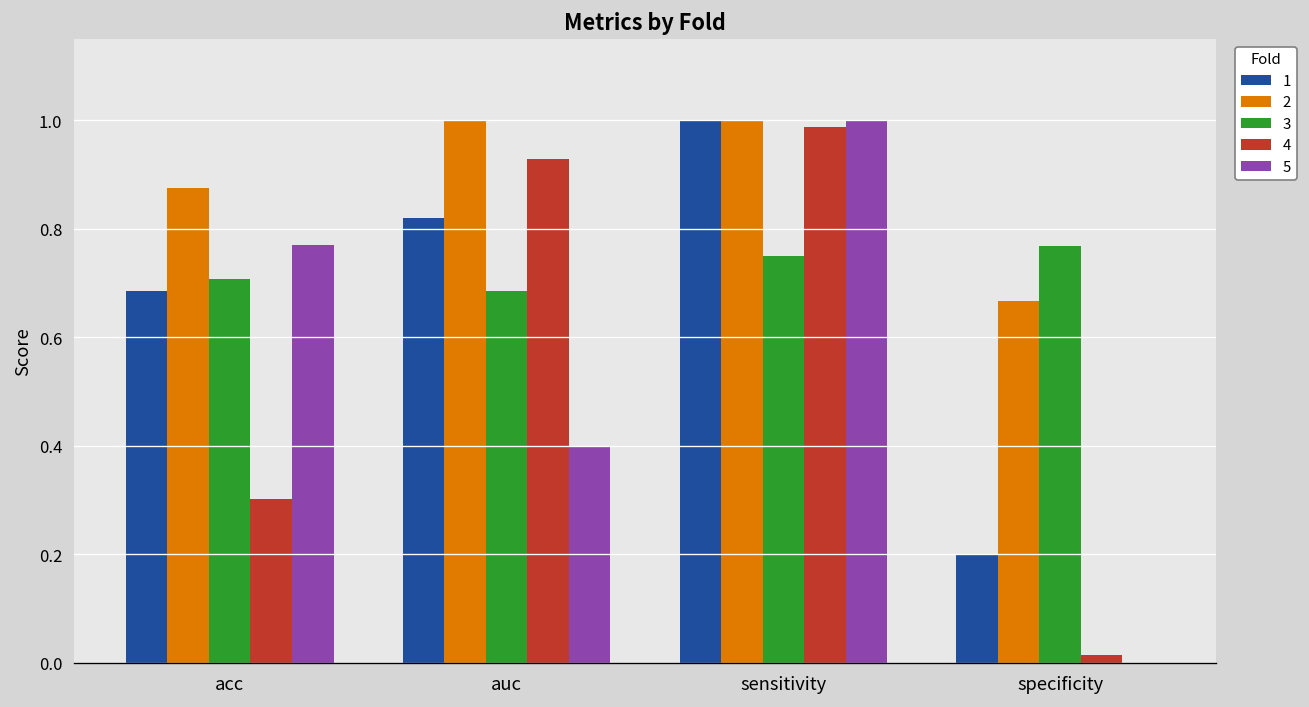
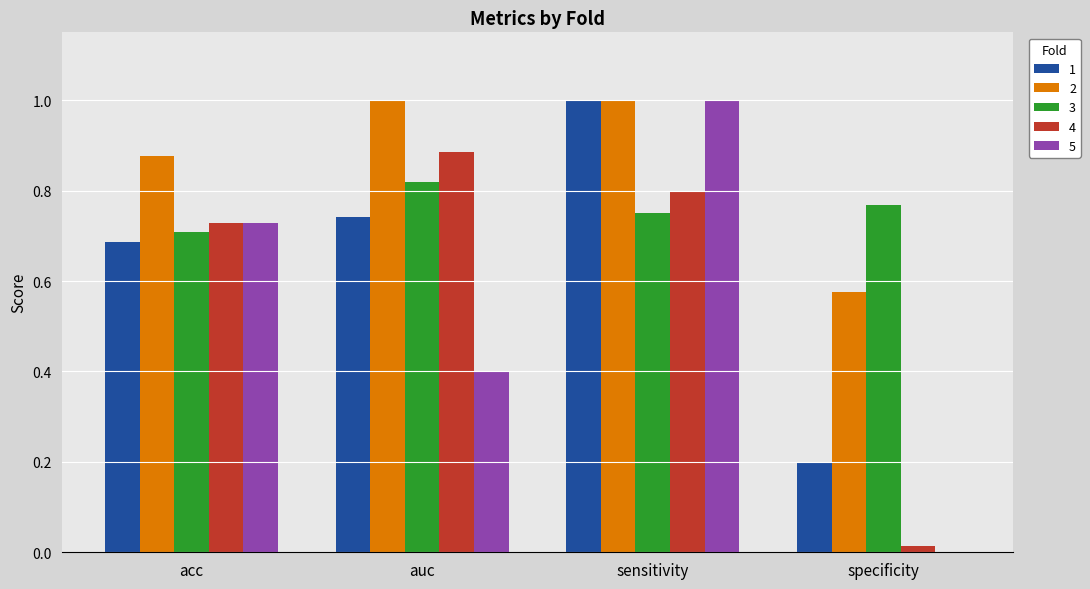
  {
    "1": {
      "acc": 0.69,
-     "auc": 0.82,
+     "auc": 0.74,
      "sensitivity": 1.00,
      "specificity": 0.20
    },
    "2": {
      "acc": 0.88,
      "auc": 1.00,
      "sensitivity": 1.00,
-     "specificity": 0.67
+     "specificity": 0.58
    },
    "3": {
      "acc": 0.71,
-     "auc": 0.69,
+     "auc": 0.82,
      "sensitivity": 0.75,
      "specificity": 0.77
    },
    "4": {
-     "acc": 0.30,
-     "auc": 0.93,
-     "sensitivity": 0.99,
+     "acc": 0.73,
+     "auc": 0.89,
+     "sensitivity": 0.80,
      "specificity": 0.01
    },
    "5": {
-     "acc": 0.77,
+     "acc": 0.73,
      "auc": 0.40,
      "sensitivity": 1.00,
      "specificity": 0.00
    }
  }
